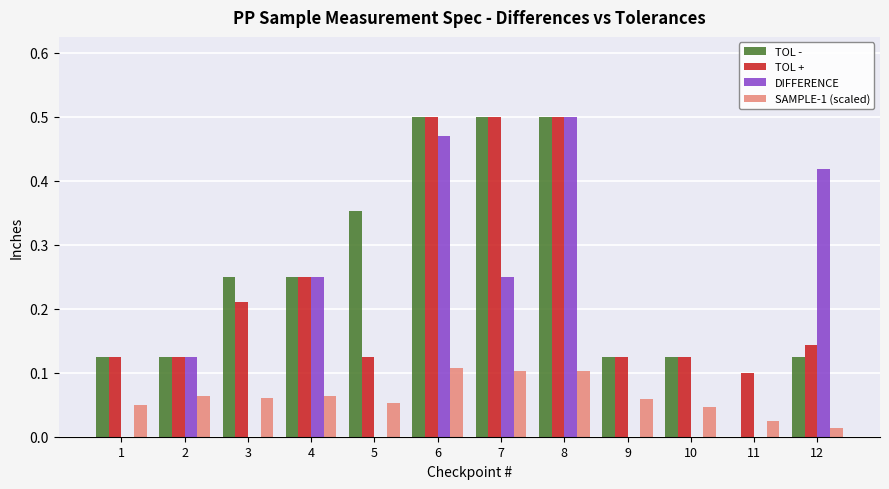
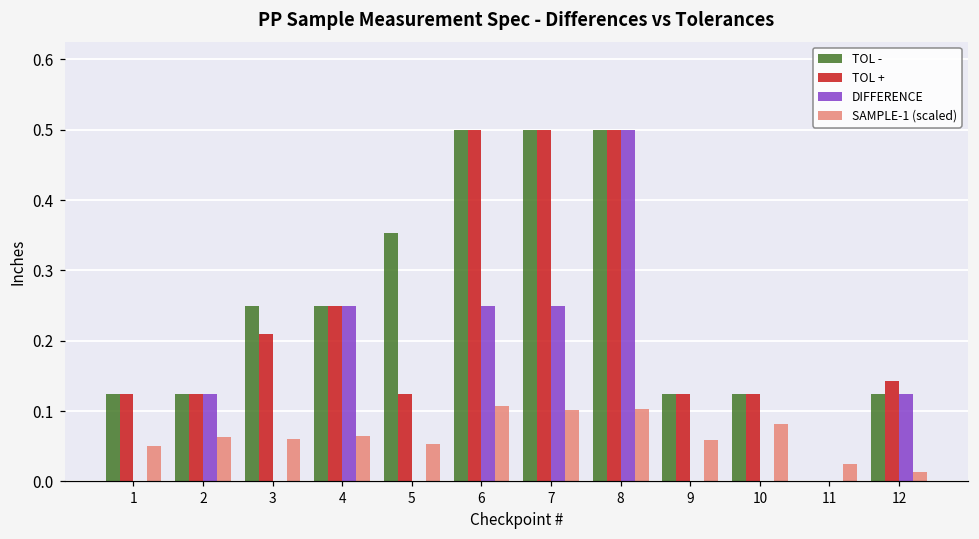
  {
    "TOL -": {
      "1": 0.13,
      "2": 0.13,
      "3": 0.25,
      "4": 0.25,
      "5": 0.35,
      "6": 0.50,
      "7": 0.50,
      "8": 0.50,
      "9": 0.13,
      "10": 0.13,
      "11": 0.00,
      "12": 0.13
    },
    "TOL +": {
      "1": 0.13,
      "2": 0.13,
      "3": 0.21,
      "4": 0.25,
      "5": 0.13,
      "6": 0.5,
      "7": 0.5,
      "8": 0.5,
      "9": 0.13,
      "10": 0.13,
-     "11": 0.1,
+     "11": 0.0,
      "12": 0.14
    },
    "DIFFERENCE": {
      "1": 0.00,
      "2": 0.13,
      "3": 0.00,
      "4": 0.25,
      "5": 0.00,
-     "6": 0.47,
+     "6": 0.25,
      "7": 0.25,
      "8": 0.50,
      "9": 0.00,
      "10": 0.00,
      "11": 0.00,
-     "12": 0.42
+     "12": 0.13
    },
    "SAMPLE-1 (scaled)": {
      "1": 0.05,
      "2": 0.06,
      "3": 0.06,
      "4": 0.06,
      "5": 0.05,
      "6": 0.11,
      "7": 0.10,
      "8": 0.10,
      "9": 0.06,
-     "10": 0.05,
+     "10": 0.08,
      "11": 0.03,
      "12": 0.01
    }
  }
